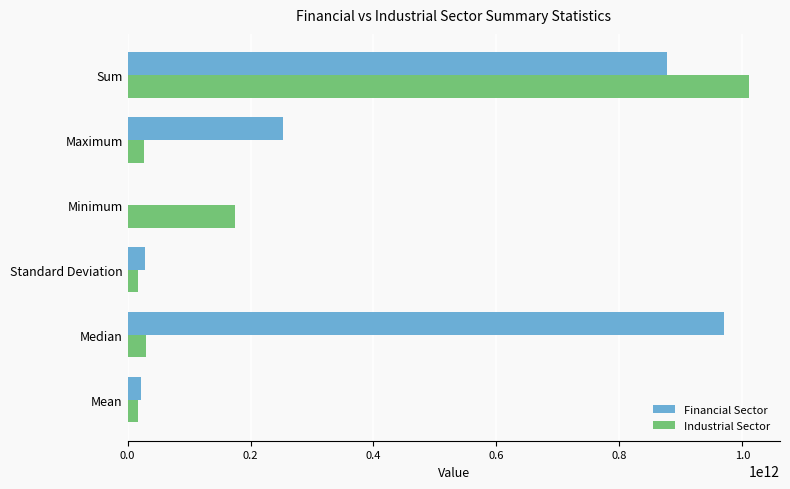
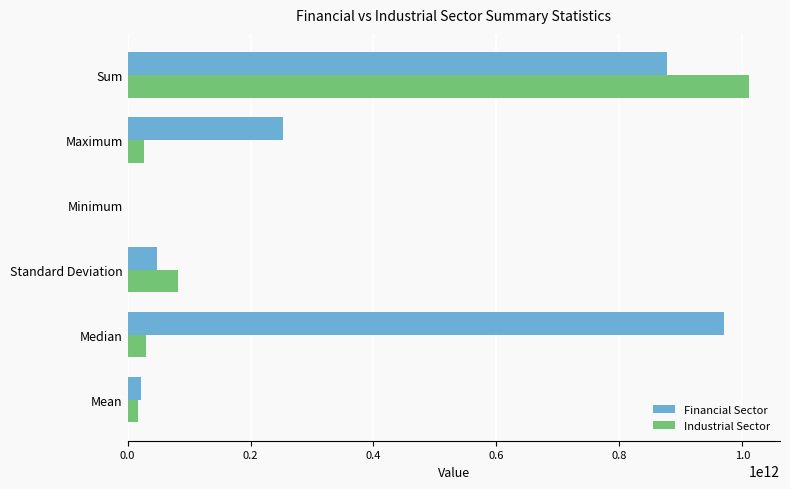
  {
    "Financial Sector": {
      "Sum": 880000000000,
      "Maximum": 250000000000,
-     "Standard Deviation": 30000000000,
+     "Standard Deviation": 50000000000,
      "Median": 970000000000,
      "Mean": 20000000000
    },
    "Industrial Sector": {
      "Sum": 1010000000000,
      "Maximum": 30000000000,
-     "Minimum": 170000000000,
-     "Standard Deviation": 20000000000,
+     "Minimum": 0,
+     "Standard Deviation": 80000000000,
      "Median": 30000000000,
      "Mean": 20000000000
    }
  }
